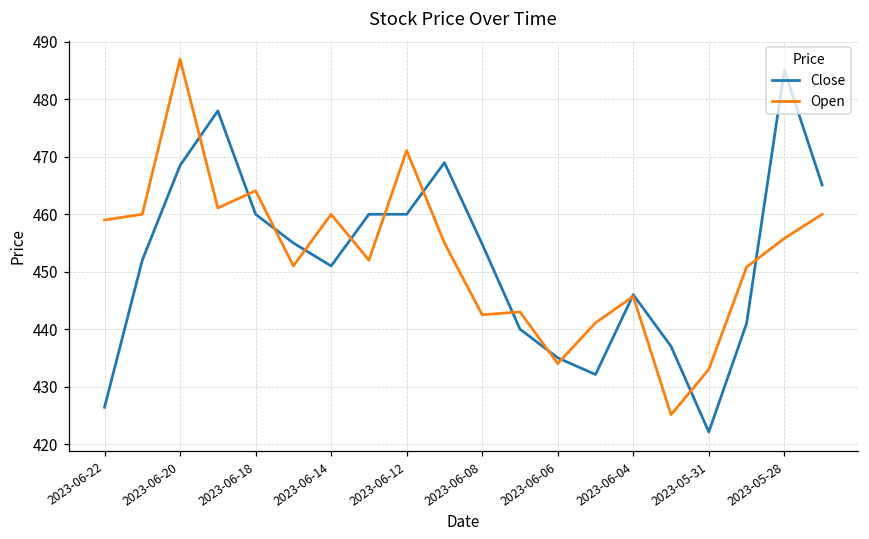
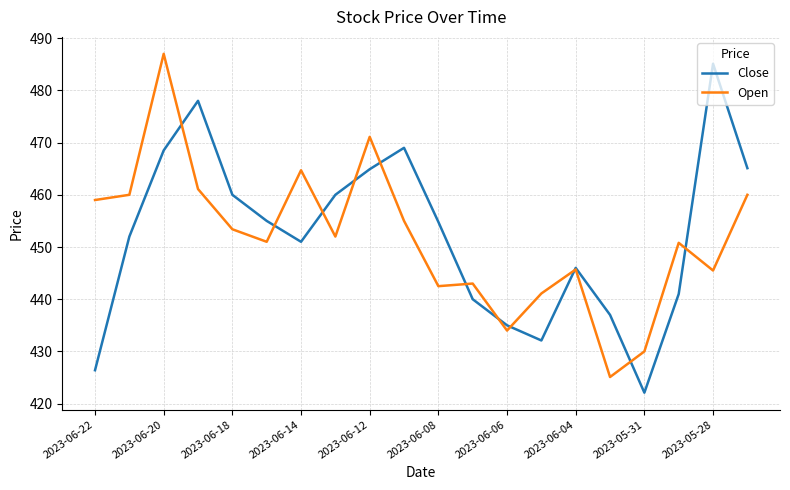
  {
    "Close": {
      "2023-06-22": 426,
      "2023-06-20": 469,
      "2023-06-18": 460,
      "2023-06-14": 451,
-     "2023-06-12": 460,
+     "2023-06-12": 465,
      "2023-06-08": 455,
      "2023-06-06": 435,
      "2023-05-31": 422
    },
    "Open": {
      "2023-06-22": 459,
      "2023-06-20": 487,
-     "2023-06-18": 464,
-     "2023-06-14": 460,
+     "2023-06-18": 453,
+     "2023-06-14": 465,
      "2023-06-12": 471,
      "2023-06-08": 443,
      "2023-06-06": 434,
-     "2023-05-31": 433,
-     "2023-05-28": 456
+     "2023-05-31": 430,
+     "2023-05-28": 446
    }
  }
